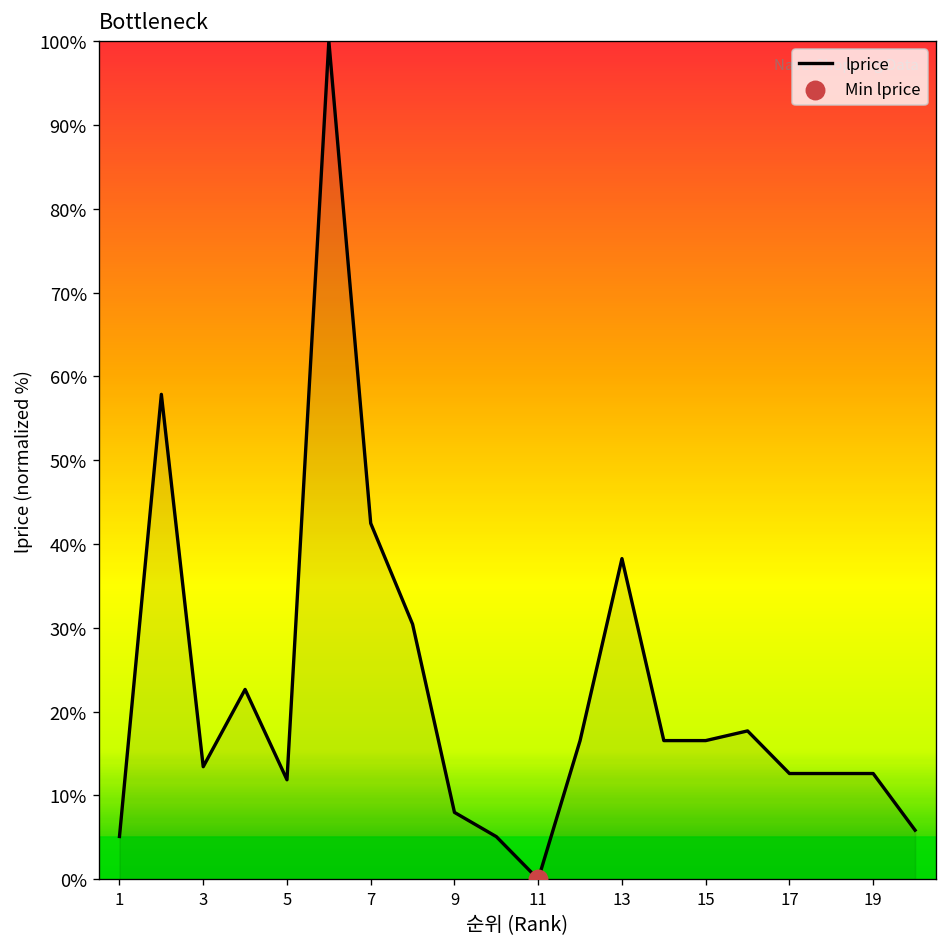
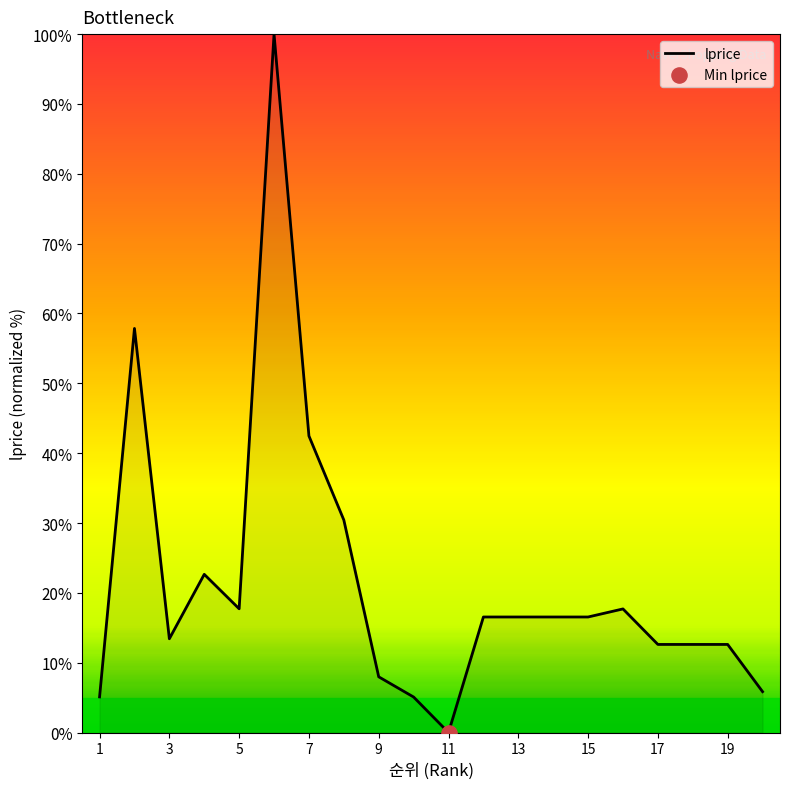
  {
    "lprice": {
      "1": "5%",
      "3": "13%",
-     "5": "12%",
+     "5": "18%",
      "7": "42%",
      "9": "8%",
-     "13": "38%",
+     "13": "17%",
      "15": "17%",
      "17": "13%",
      "19": "13%"
    }
  }
